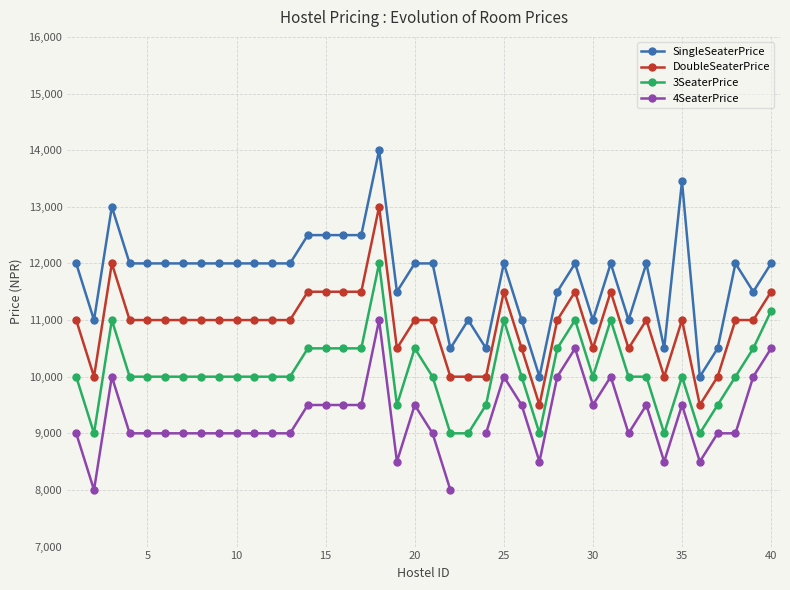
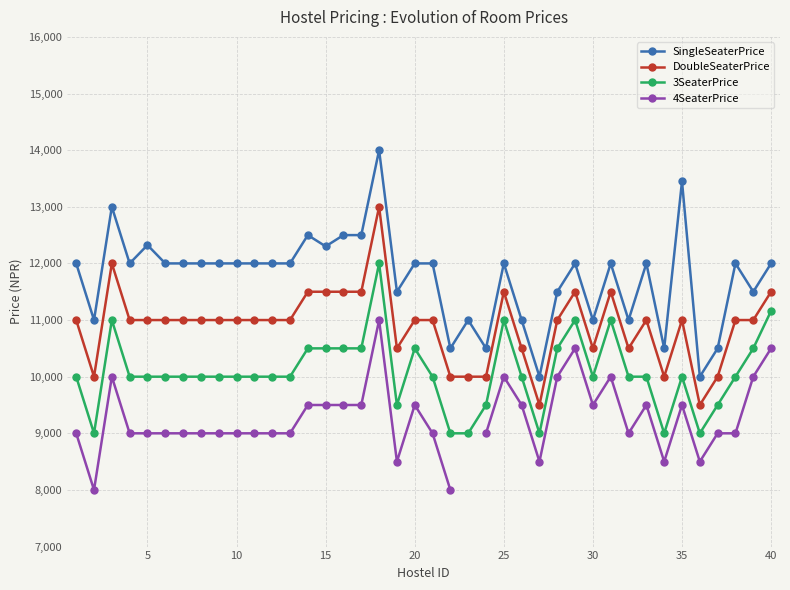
  {
    "SingleSeaterPrice": {
-     "5": "12,000",
+     "5": "12,300",
      "10": "12,000",
-     "15": "12,500",
+     "15": "12,300",
      "20": "12,000",
      "25": "12,000",
      "30": "11,000",
      "35": "13,400",
      "40": "12,000"
    },
    "DoubleSeaterPrice": {
      "5": "11,000",
      "10": "11,000",
      "15": "11,500",
      "20": "11,000",
      "25": "11,500",
      "30": "10,500",
      "35": "11,000",
      "40": "11,500"
    },
    "3SeaterPrice": {
      "5": "10,000",
      "10": "10,000",
      "15": "10,500",
      "20": "10,500",
      "25": "11,000",
      "30": "10,000",
      "35": "10,000",
      "40": "11,200"
    },
    "4SeaterPrice": {
      "5": "9,000",
      "10": "9,000",
      "15": "9,500",
      "20": "9,500",
      "25": "10,000",
      "30": "9,500",
      "35": "9,500",
      "40": "10,500"
    }
  }
